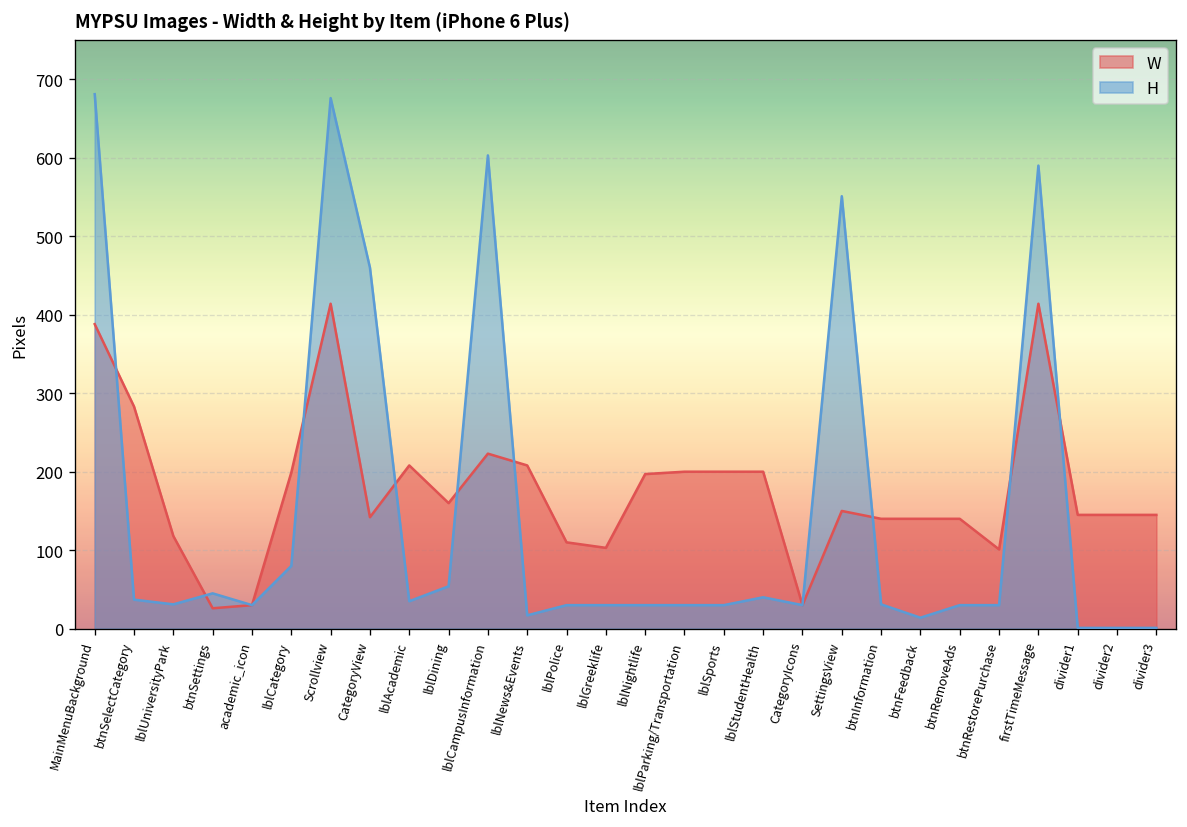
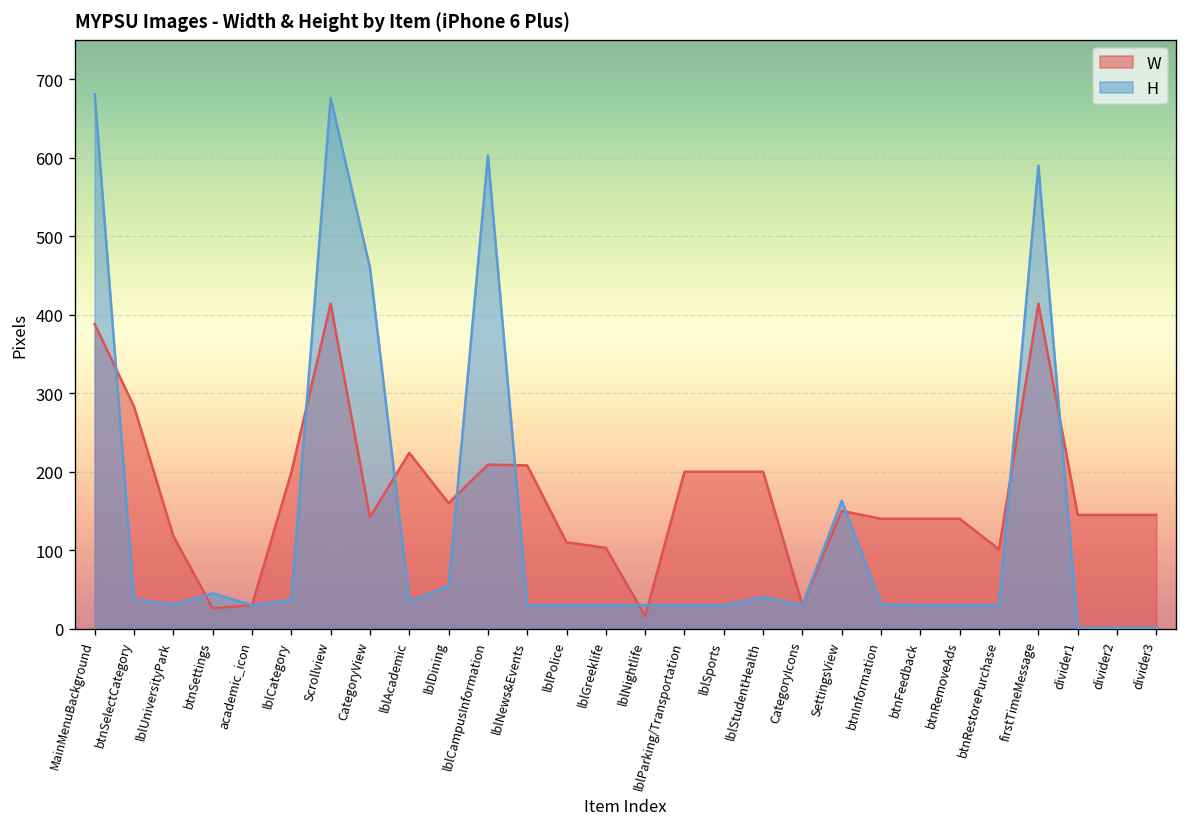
  {
    "W": {
      "MainMenuBackground": 390,
      "btnSelectCategory": 280,
      "lblUniversityPark": 120,
      "btnSettings": 30,
      "lblCategory": 200,
      "Scrollview": 410,
      "CategoryView": 140,
-     "lblAcademic": 210,
+     "lblAcademic": 220,
      "lblDining": 160,
-     "lblCampusInformation": 220,
+     "lblCampusInformation": 210,
      "lblNews&Events": 210,
      "lblPolice": 110,
      "lblGreeklife": 100,
-     "lblNightlife": 200,
+     "lblNightlife": 20,
      "lblParking/Transportation": 200,
      "lblSports": 200,
      "lblStudentHealth": 200,
      "SettingsView": 150,
      "btnInformation": 140,
      "btnFeedback": 140,
      "btnRemoveAds": 140,
      "btnRestorePurchase": 100,
      "firstTimeMessage": 410,
      "divider1": 150,
      "divider2": 150,
      "divider3": 150
    },
    "H": {
      "MainMenuBackground": 680,
      "btnSelectCategory": 40,
      "lblUniversityPark": 30,
      "btnSettings": 50,
-     "lblCategory": 80,
+     "lblCategory": 40,
      "Scrollview": 680,
      "CategoryView": 460,
      "lblAcademic": 40,
      "lblDining": 50,
      "lblCampusInformation": 600,
-     "lblNews&Events": 20,
+     "lblNews&Events": 30,
      "lblPolice": 30,
      "lblGreeklife": 30,
      "lblNightlife": 30,
      "lblParking/Transportation": 30,
      "lblSports": 30,
      "lblStudentHealth": 40,
-     "SettingsView": 550,
+     "SettingsView": 160,
      "btnInformation": 30,
-     "btnFeedback": 10,
+     "btnFeedback": 30,
      "btnRemoveAds": 30,
      "btnRestorePurchase": 30,
      "firstTimeMessage": 590,
      "divider1": 0,
      "divider2": 0,
      "divider3": 0
    }
  }
